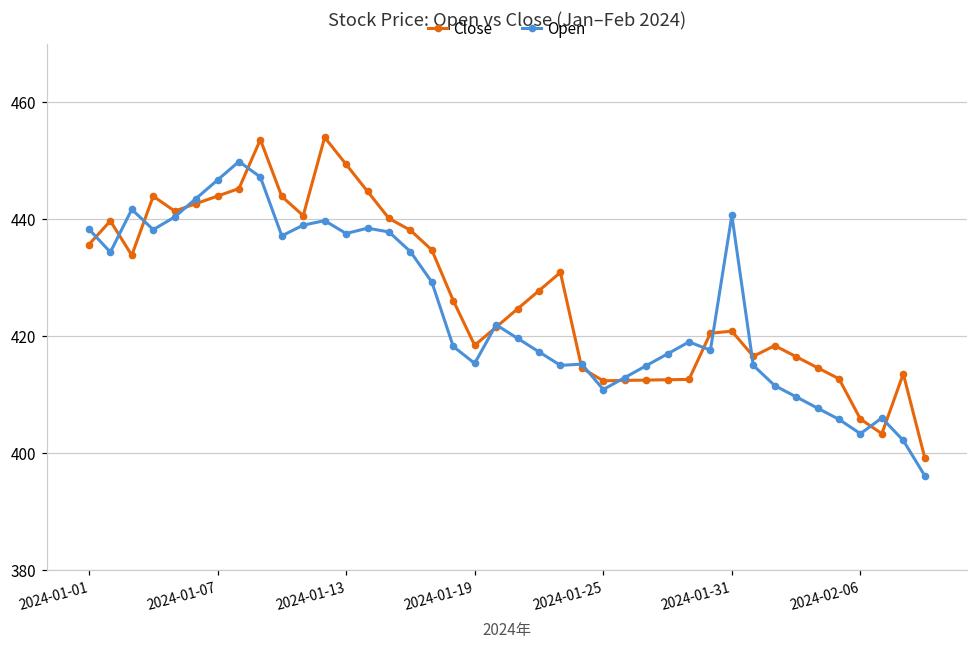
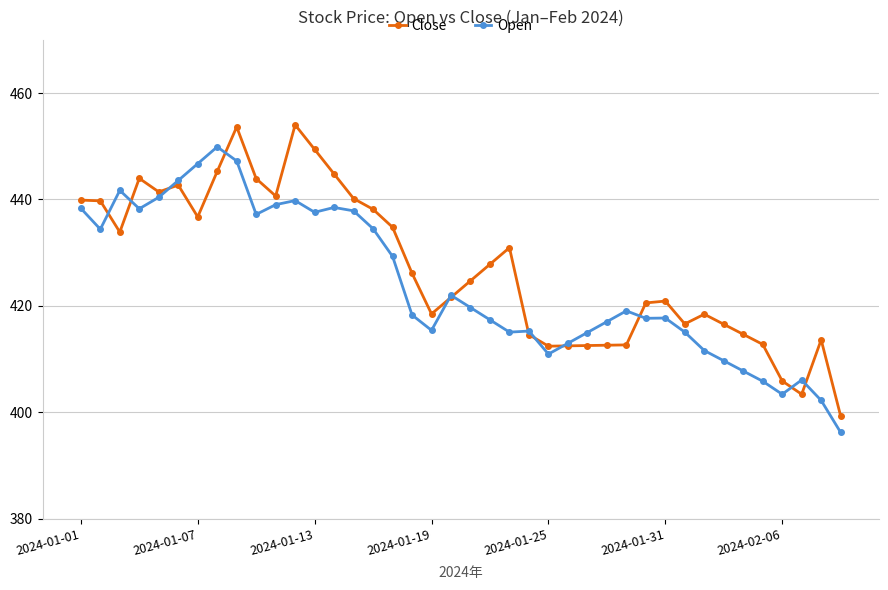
  {
    "Close": {
-     "2024-01-01": 436,
-     "2024-01-07": 444,
+     "2024-01-01": 440,
+     "2024-01-07": 437,
      "2024-01-13": 449,
      "2024-01-19": 418,
      "2024-01-25": 412,
      "2024-01-31": 421,
      "2024-02-06": 406
    },
    "Open": {
      "2024-01-01": 438,
      "2024-01-07": 447,
      "2024-01-13": 438,
      "2024-01-19": 415,
      "2024-01-25": 411,
-     "2024-01-31": 441,
+     "2024-01-31": 418,
      "2024-02-06": 403
    }
  }
